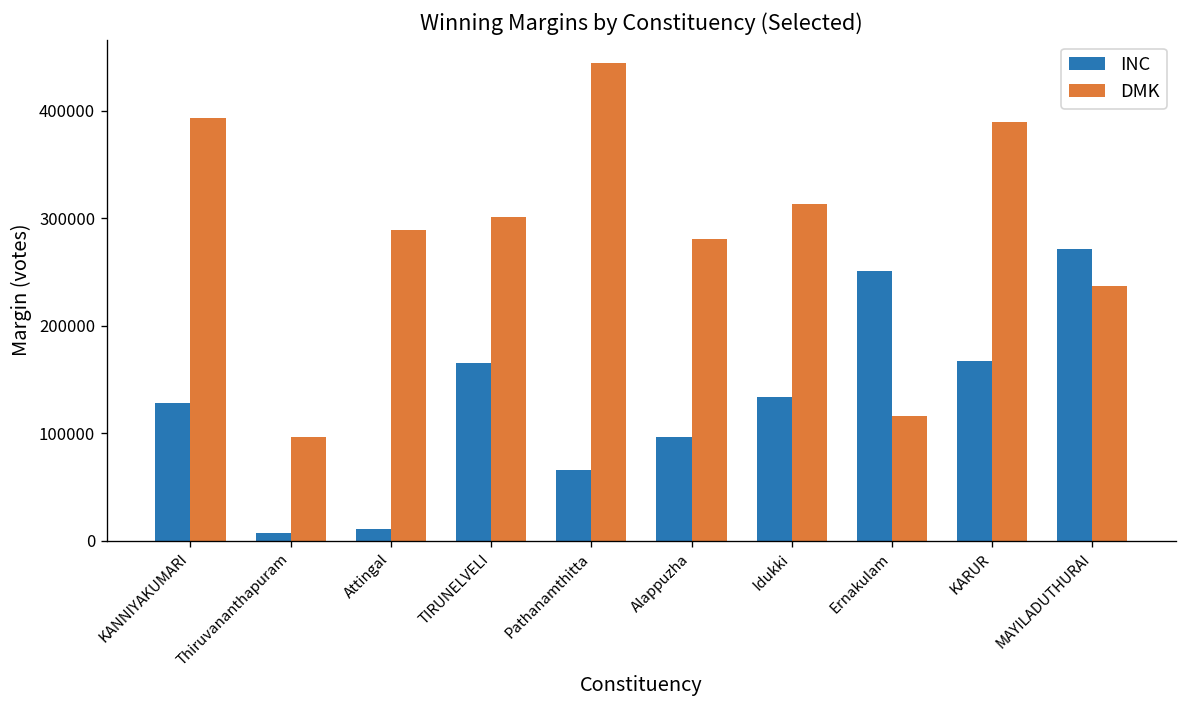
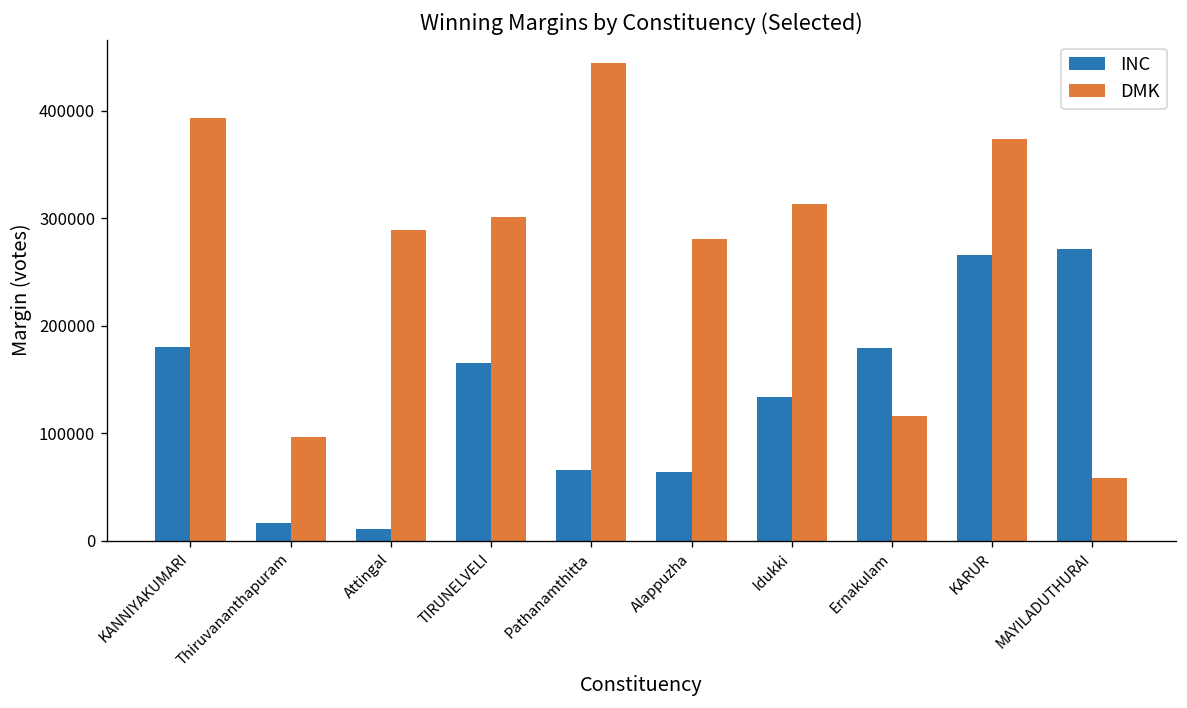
  {
    "INC": {
-     "KANNIYAKUMARI": 130000,
-     "Thiruvananthapuram": 10000,
+     "KANNIYAKUMARI": 180000,
+     "Thiruvananthapuram": 20000,
      "Attingal": 10000,
      "TIRUNELVELI": 170000,
      "Pathanamthitta": 70000,
-     "Alappuzha": 100000,
+     "Alappuzha": 60000,
      "Idukki": 130000,
-     "Ernakulam": 250000,
-     "KARUR": 170000,
+     "Ernakulam": 180000,
+     "KARUR": 270000,
      "MAYILADUTHURAI": 270000
    },
    "DMK": {
      "KANNIYAKUMARI": 390000,
      "Thiruvananthapuram": 100000,
      "Attingal": 290000,
      "TIRUNELVELI": 300000,
      "Pathanamthitta": 440000,
      "Alappuzha": 280000,
      "Idukki": 310000,
      "Ernakulam": 120000,
-     "KARUR": 390000,
-     "MAYILADUTHURAI": 240000
+     "KARUR": 370000,
+     "MAYILADUTHURAI": 60000
    }
  }
